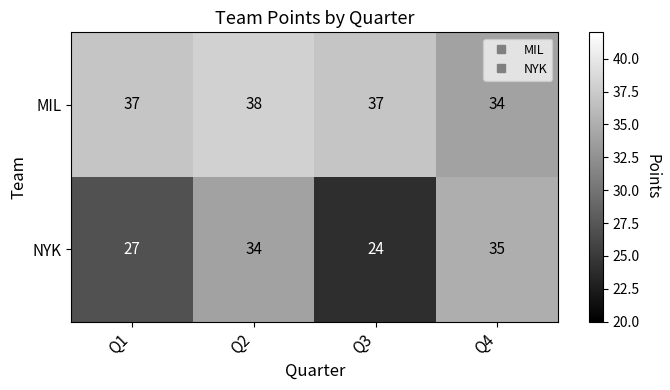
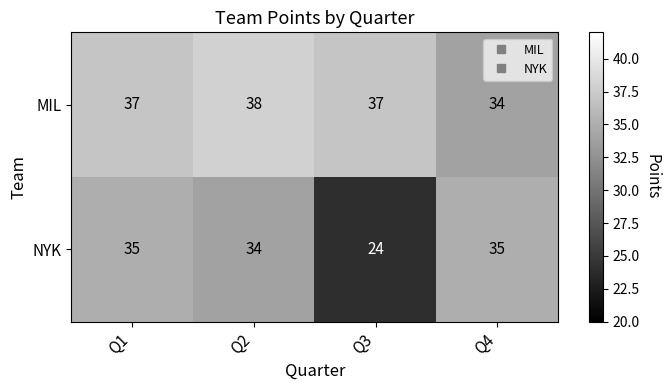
  {
    "MIL": {
      "Q1": 37,
      "Q2": 38,
      "Q3": 37,
      "Q4": 34
    },
    "NYK": {
-     "Q1": 27,
+     "Q1": 35,
      "Q2": 34,
      "Q3": 24,
      "Q4": 35
    }
  }
